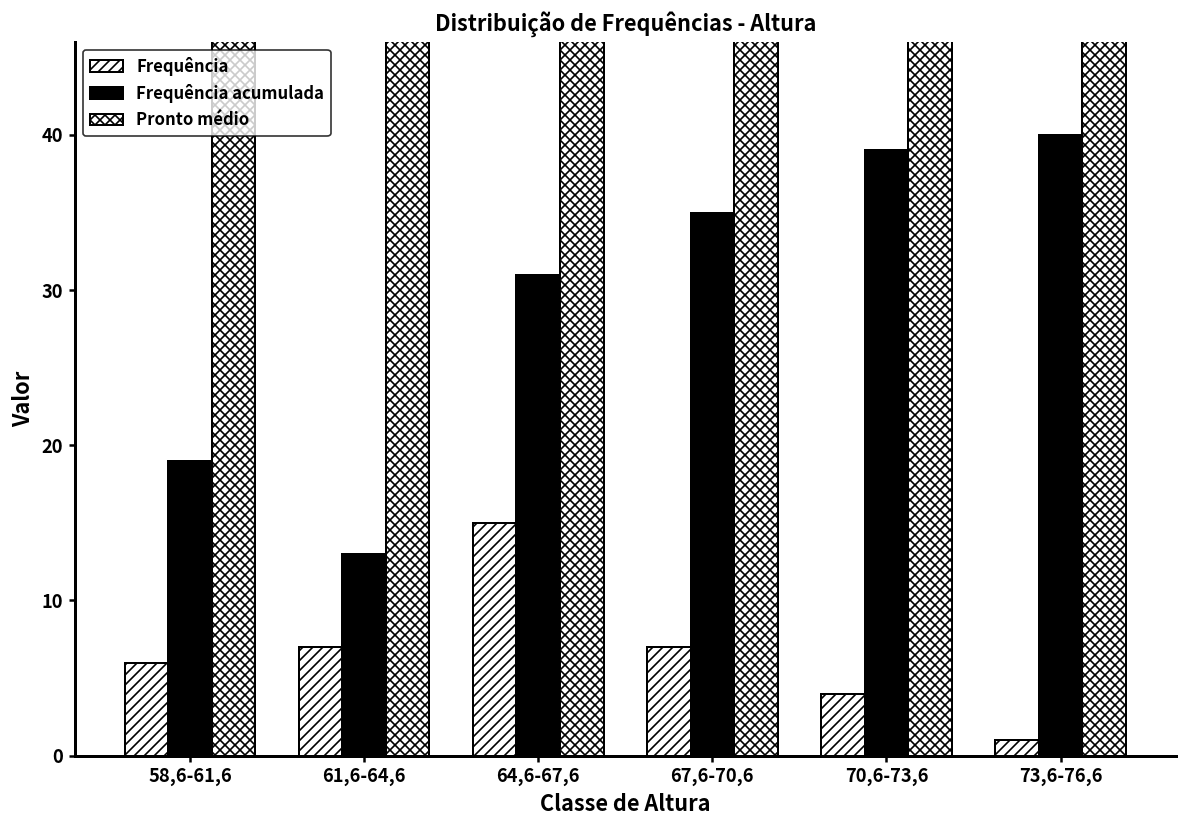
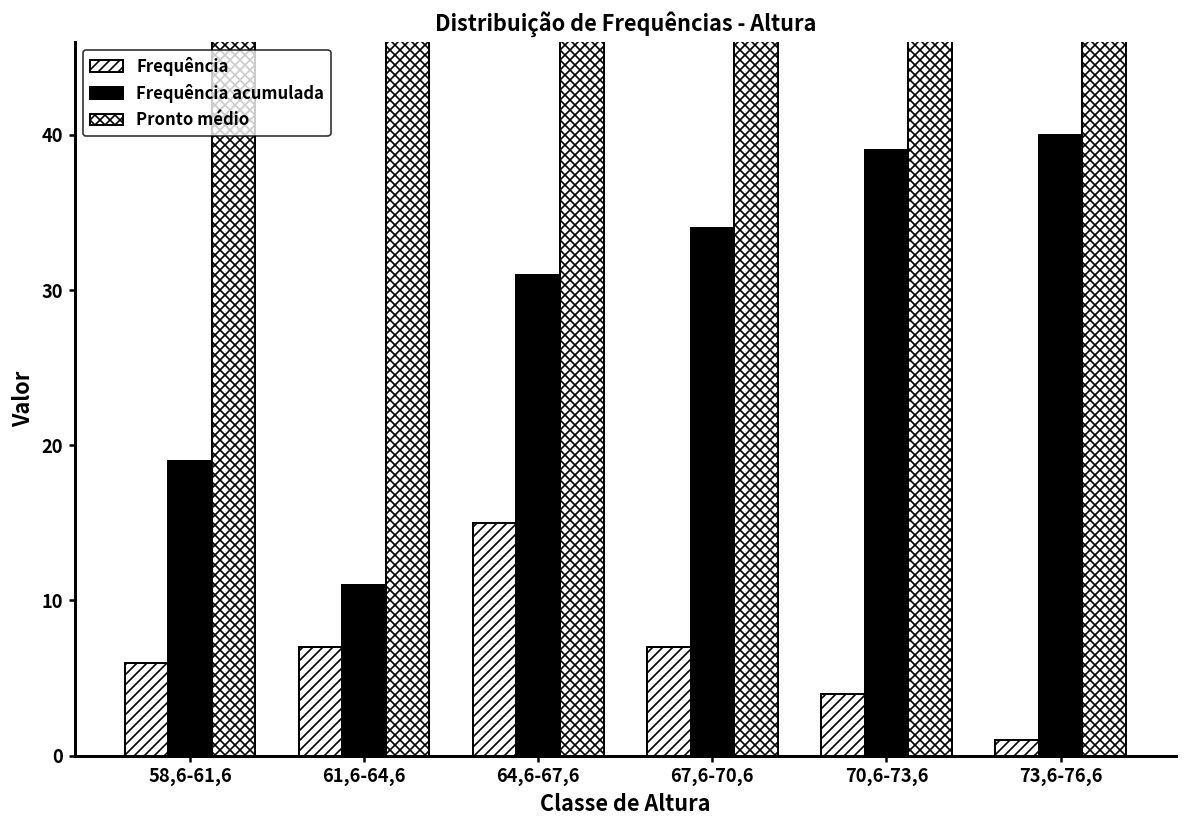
  {
    "Frequência acumulada": {
      "58,6-61,6": 19,
-     "61,6-64,6": 13,
+     "61,6-64,6": 11,
      "64,6-67,6": 31,
-     "67,6-70,6": 35,
+     "67,6-70,6": 34,
      "70,6-73,6": 39,
      "73,6-76,6": 40
    }
  }
